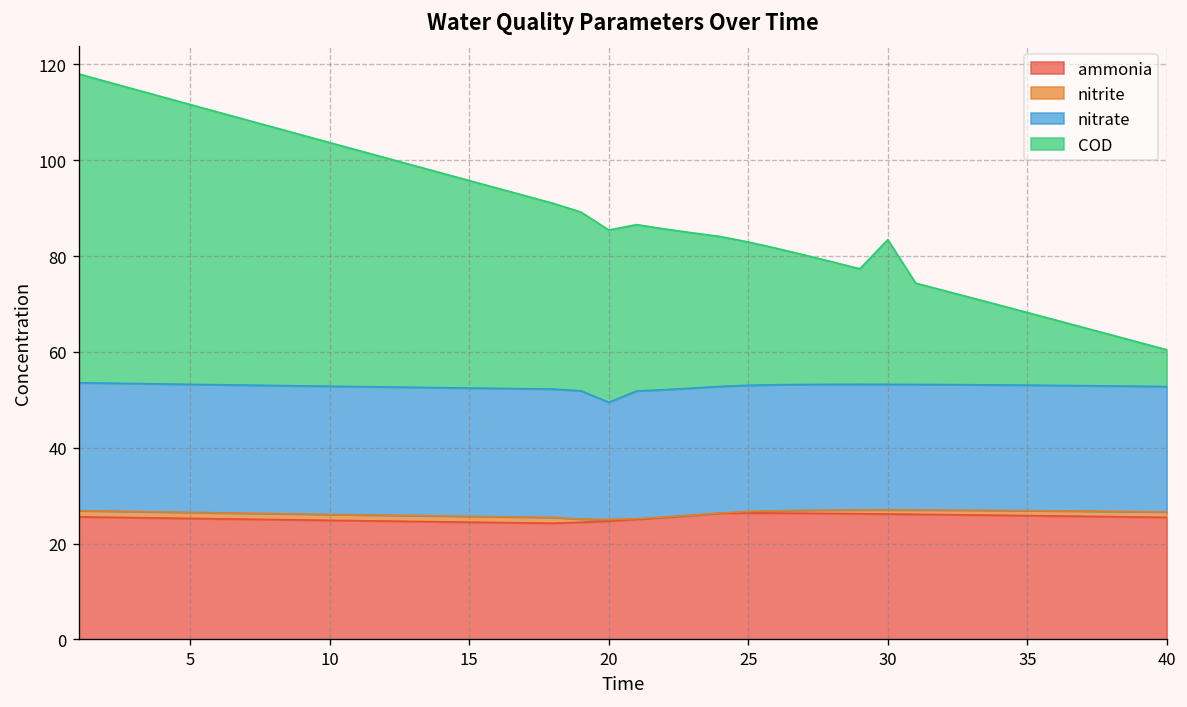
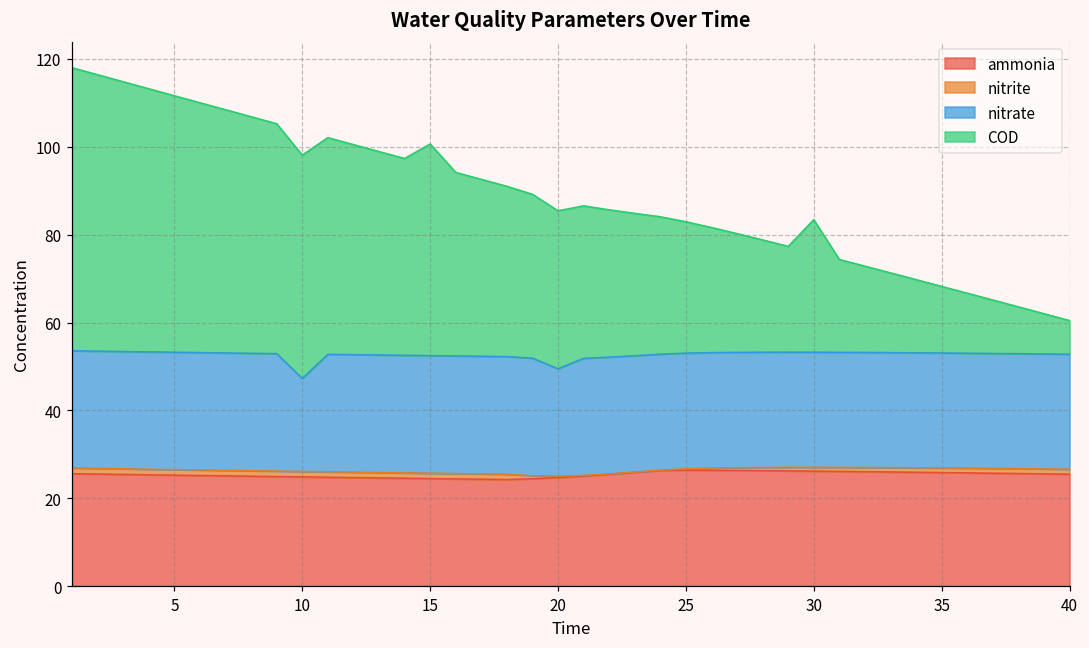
  {
    "nitrate": {
      "5": 27,
-     "10": 27,
+     "10": 21,
      "15": 27,
      "20": 24,
      "25": 26,
      "30": 26,
      "35": 26,
      "40": 26
    },
    "COD": {
      "5": 58,
      "10": 51,
-     "15": 43,
+     "15": 48,
      "20": 36,
      "25": 30,
      "30": 30,
      "35": 15,
      "40": 8
    }
  }
